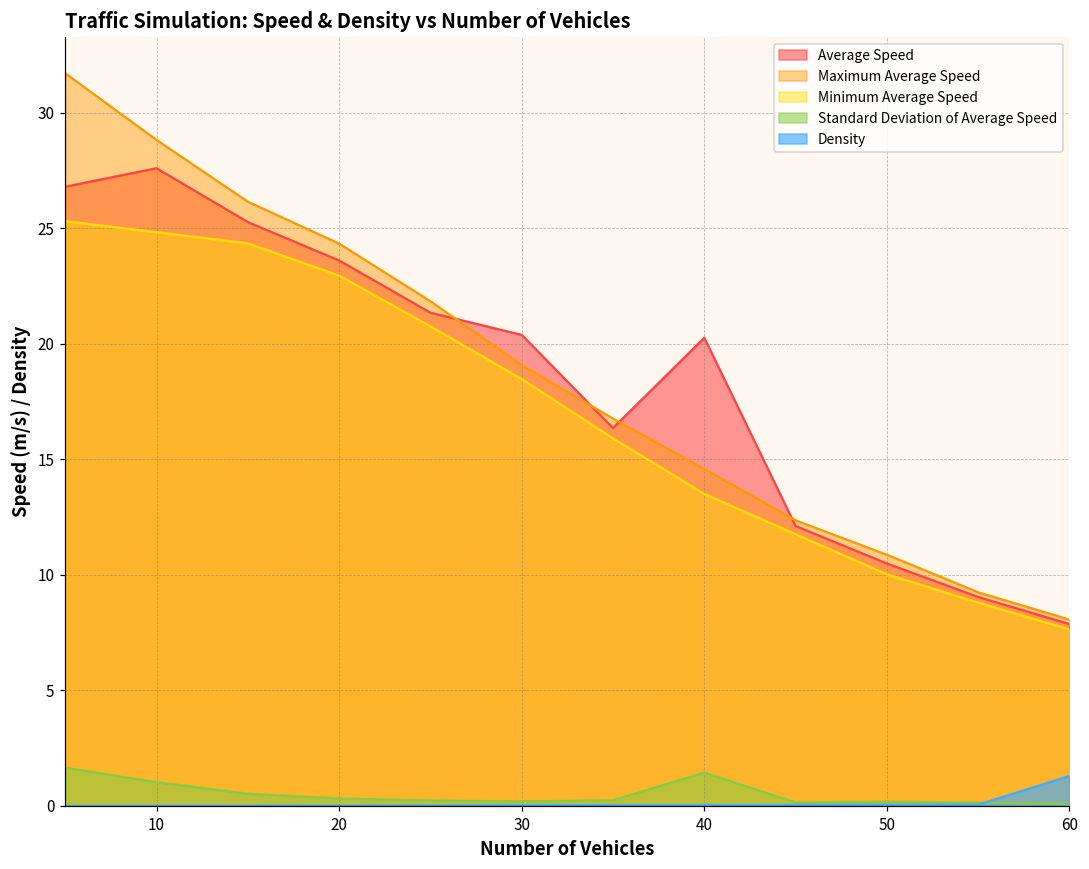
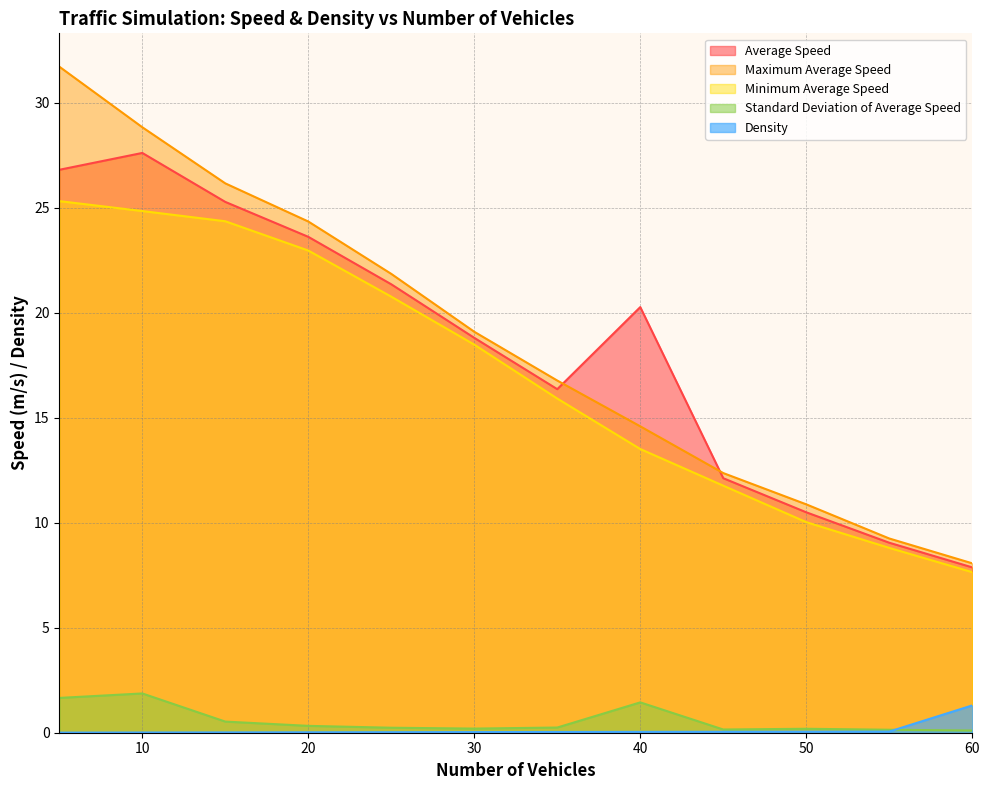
  {
    "Average Speed": {
      "10": 27.6,
      "20": 23.6,
-     "30": 20.4,
+     "30": 18.8,
      "40": 20.3,
      "50": 10.5,
      "60": 7.9
    },
    "Standard Deviation of Average Speed": {
-     "10": 1.0,
+     "10": 1.9,
      "20": 0.3,
      "30": 0.2,
      "40": 1.4,
      "50": 0.2,
      "60": 0.1
    },
    "Density": {
      "10": 0.0,
      "20": 0.0,
      "30": 0.0,
      "40": 0.0,
      "50": 0.1,
      "60": 1.3
    }
  }
